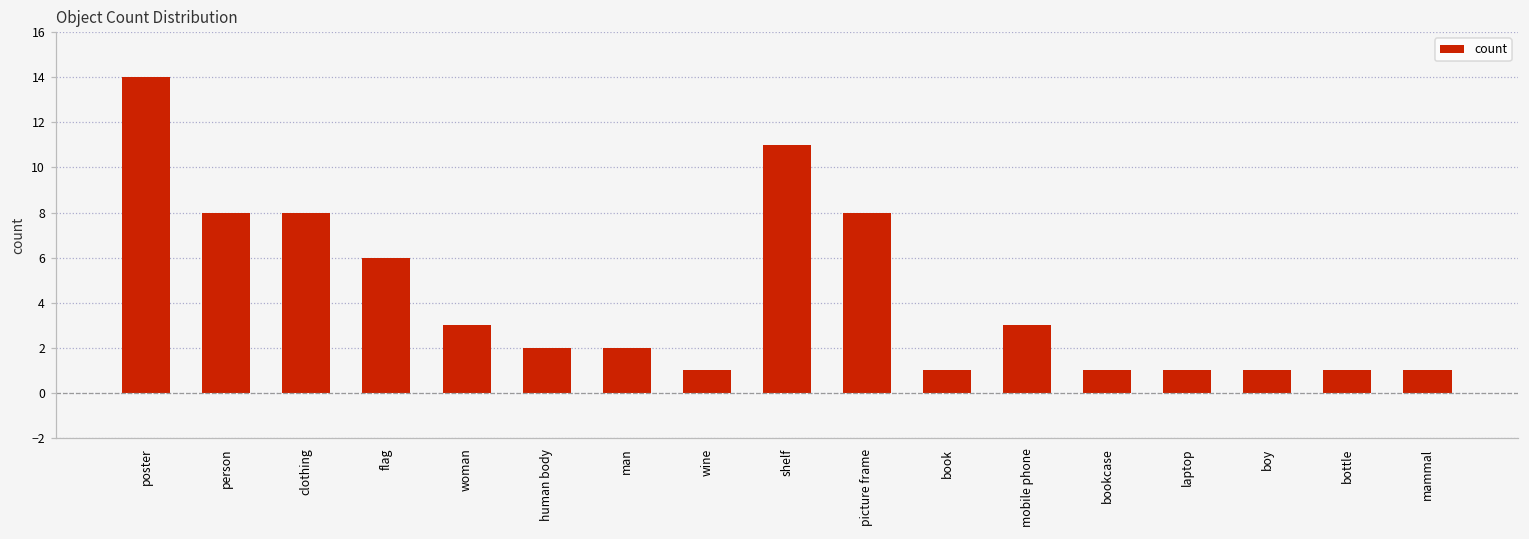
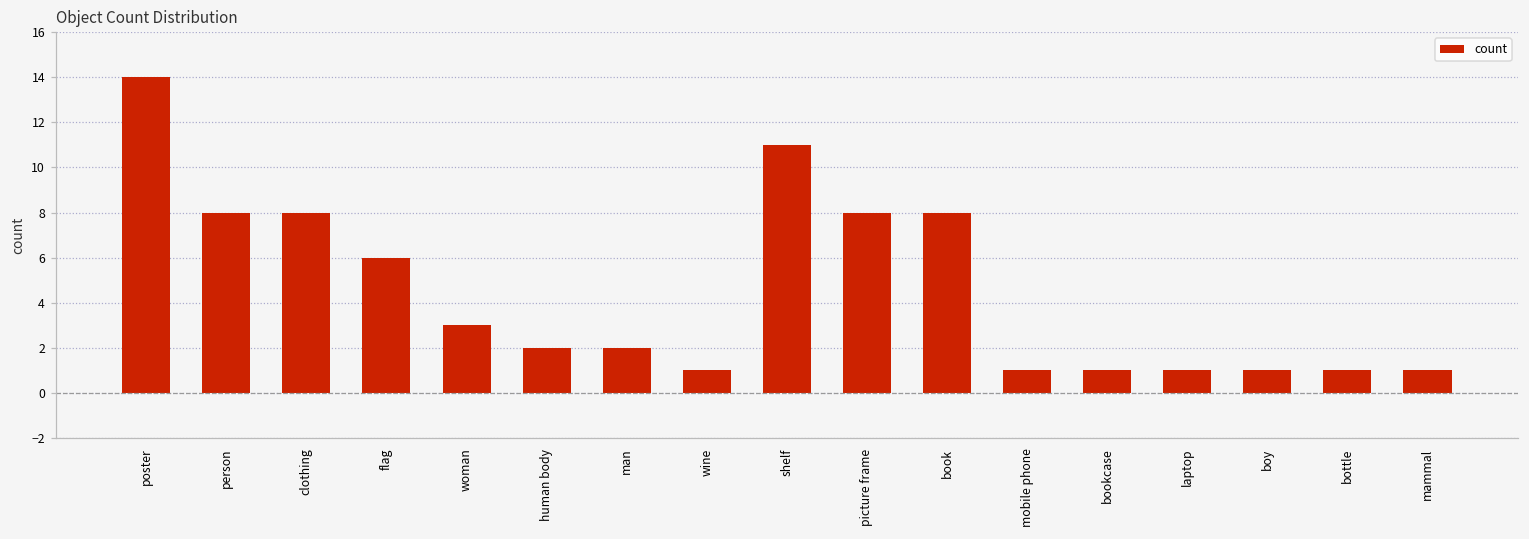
  {
    "poster": 14,
    "person": 8,
    "clothing": 8,
    "flag": 6,
    "woman": 3,
    "human body": 2,
    "man": 2,
    "wine": 1,
    "shelf": 11,
    "picture frame": 8,
-   "book": 1,
-   "mobile phone": 3,
+   "book": 8,
+   "mobile phone": 1,
    "bookcase": 1,
    "laptop": 1,
    "boy": 1,
    "bottle": 1,
    "mammal": 1
  }
